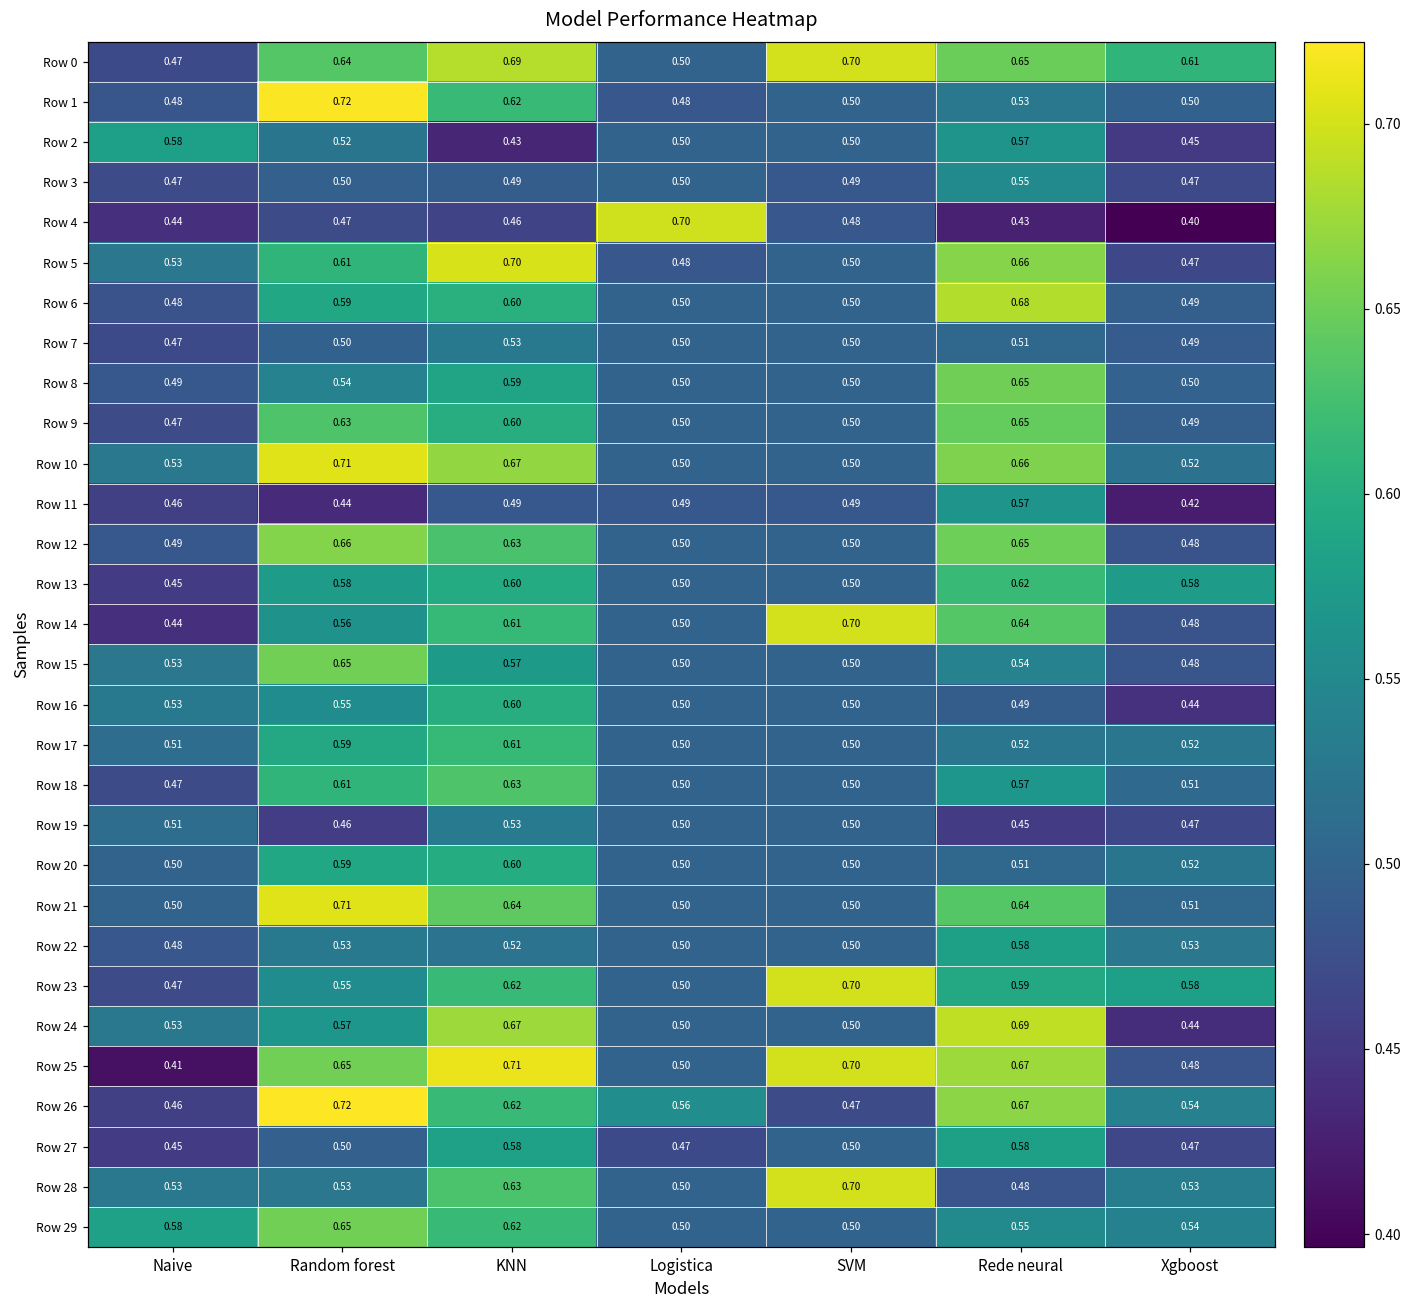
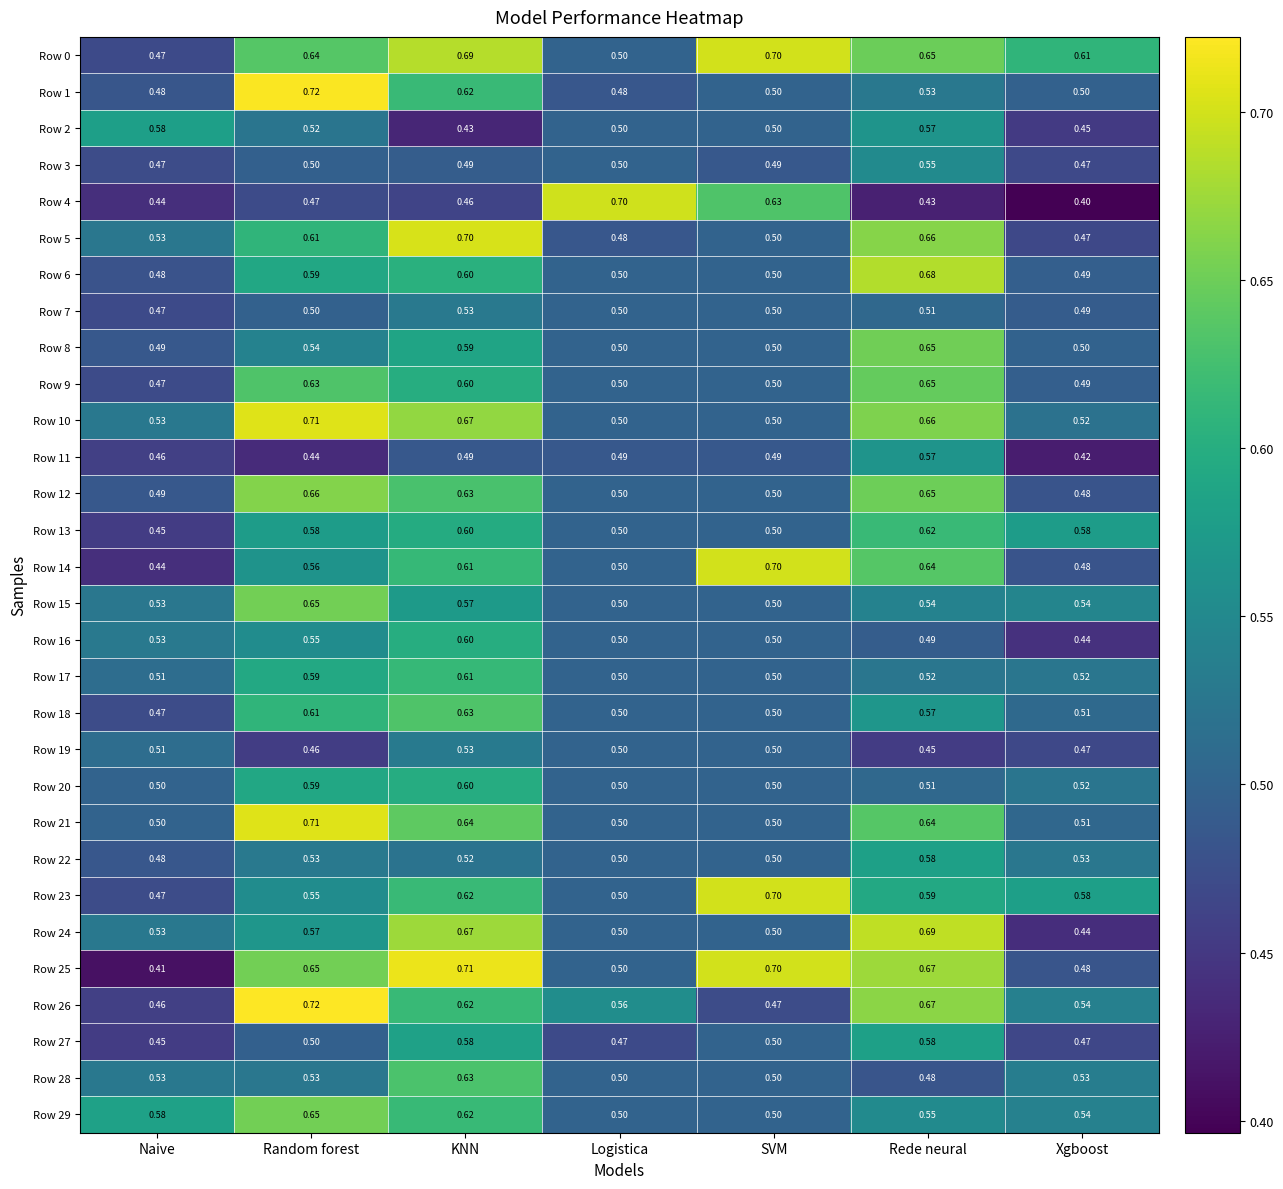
  {
    "Row 4": {
      "Naive": 0.44,
      "Random forest": 0.47,
      "KNN": 0.46,
      "Logistica": 0.70,
-     "SVM": 0.48,
+     "SVM": 0.63,
      "Rede neural": 0.43,
      "Xgboost": 0.40
    },
    "Row 15": {
      "Naive": 0.53,
      "Random forest": 0.65,
      "KNN": 0.57,
      "Logistica": 0.50,
      "SVM": 0.50,
      "Rede neural": 0.54,
-     "Xgboost": 0.48
+     "Xgboost": 0.54
    },
    "Row 28": {
      "Naive": 0.53,
      "Random forest": 0.53,
      "KNN": 0.63,
      "Logistica": 0.50,
-     "SVM": 0.70,
+     "SVM": 0.50,
      "Rede neural": 0.48,
      "Xgboost": 0.53
    }
  }
